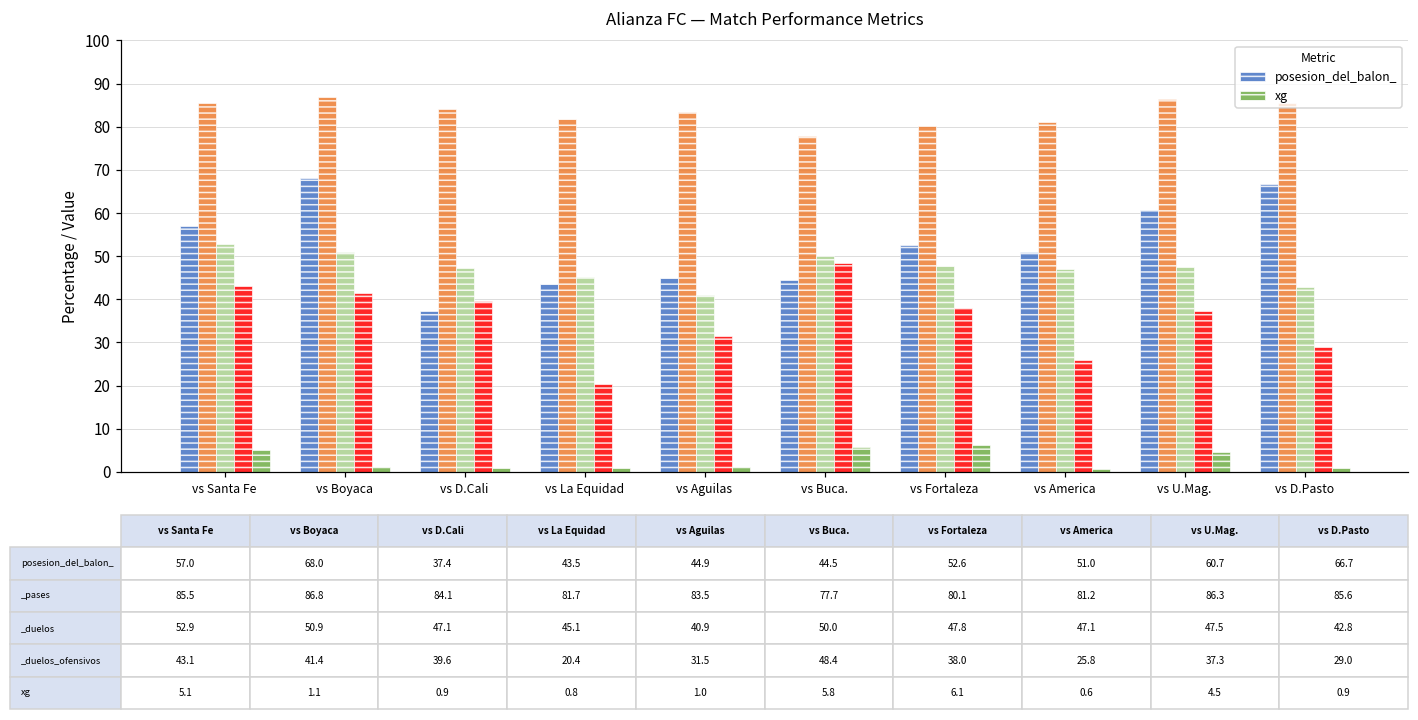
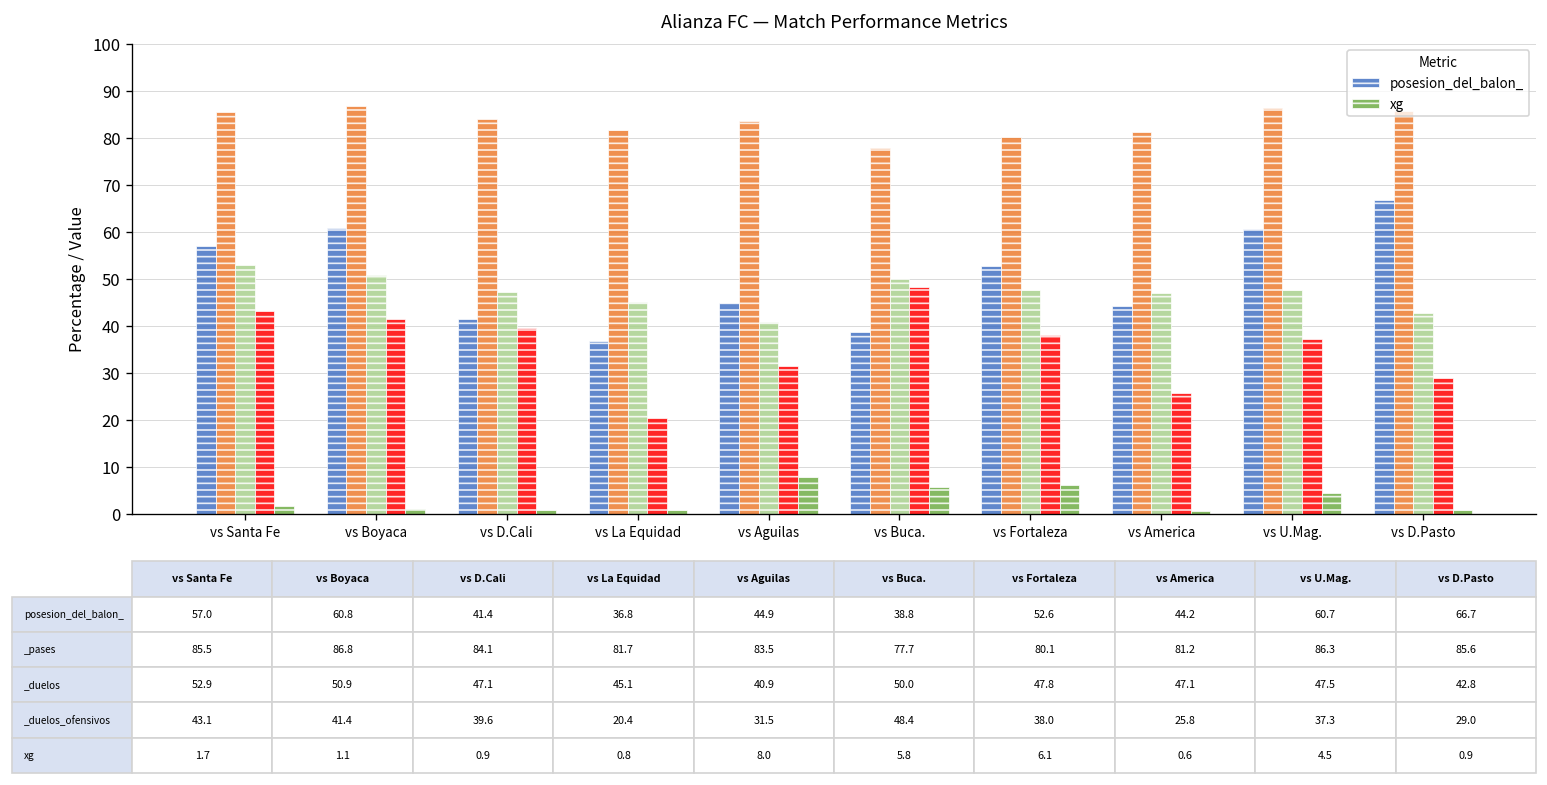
  {
    "posesion_del_balon_": {
-     "vs Boyaca": 68.0,
-     "vs D.Cali": 37.4,
-     "vs La Equidad": 43.5,
-     "vs Buca.": 44.5,
-     "vs America": 51.0
+     "vs Boyaca": 60.8,
+     "vs D.Cali": 41.4,
+     "vs La Equidad": 36.8,
+     "vs Buca.": 38.8,
+     "vs America": 44.2
    },
    "xg": {
-     "vs Santa Fe": 5.1,
-     "vs Aguilas": 1.0
+     "vs Santa Fe": 1.7,
+     "vs Aguilas": 8.0
    }
  }
